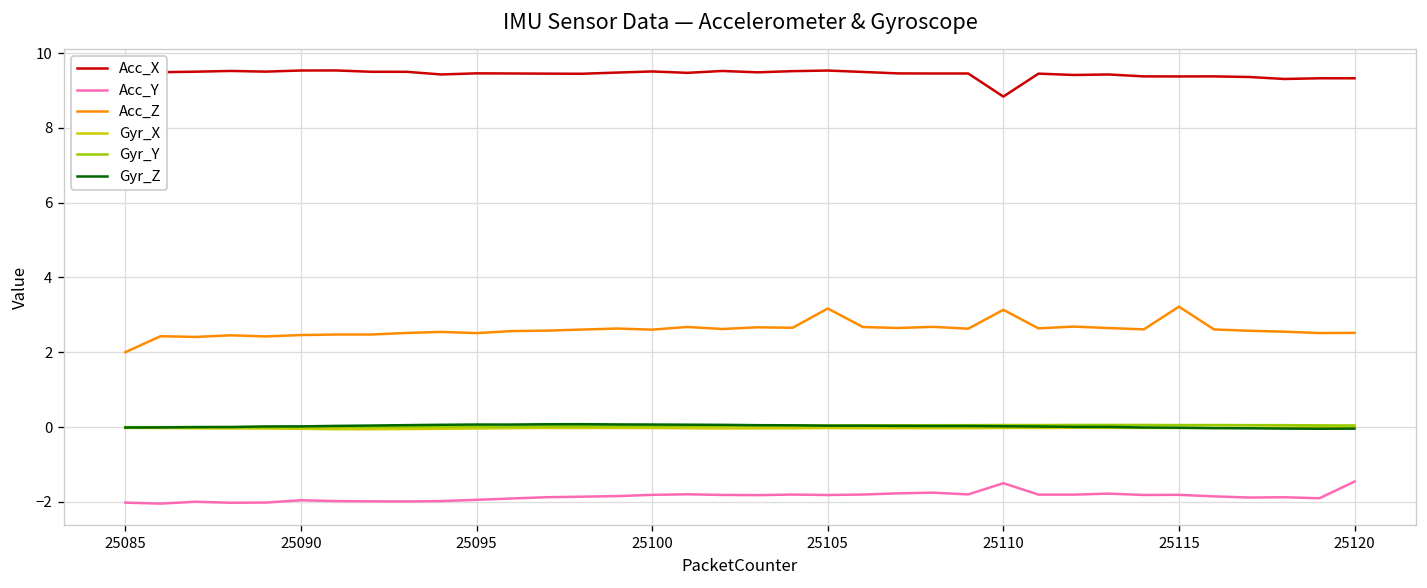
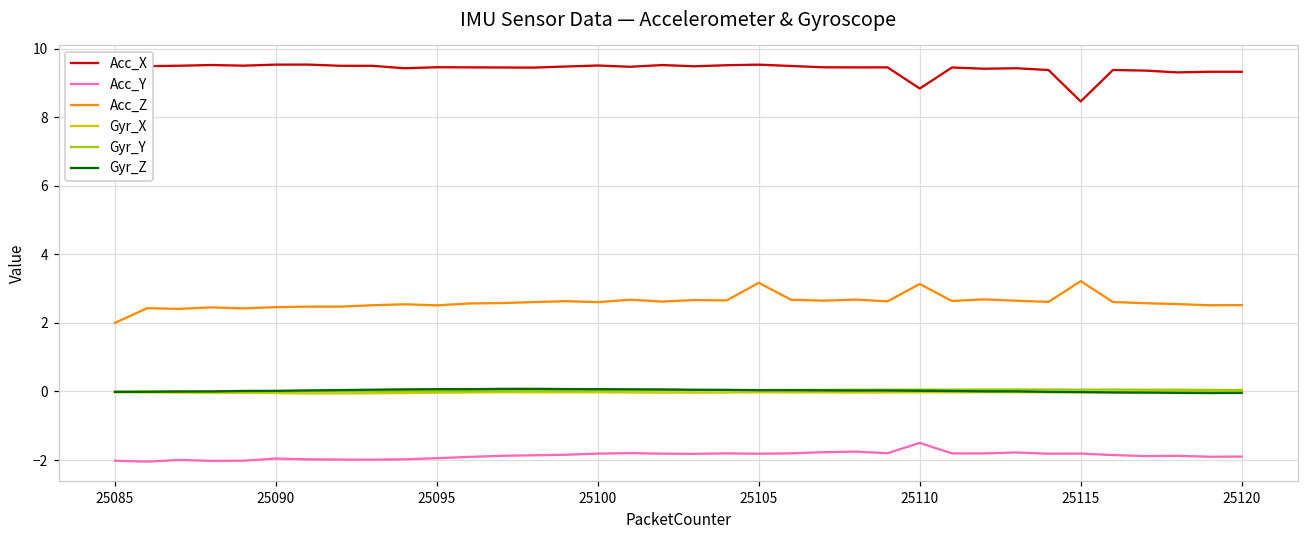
  {
    "Acc_X": {
      "25090": 9.5,
      "25095": 9.5,
      "25100": 9.5,
      "25105": 9.5,
      "25110": 8.8,
-     "25115": 9.4,
+     "25115": 8.5,
      "25120": 9.3
    },
    "Acc_Y": {
      "25085": -2.0,
      "25090": -2.0,
      "25095": -1.9,
      "25100": -1.8,
      "25105": -1.8,
      "25110": -1.5,
      "25115": -1.8,
-     "25120": -1.5
+     "25120": -1.9
    },
    "Acc_Z": {
      "25085": 2.0,
      "25090": 2.5,
      "25095": 2.5,
      "25100": 2.6,
      "25105": 3.2,
      "25110": 3.1,
      "25115": 3.2,
      "25120": 2.5
    }
  }
